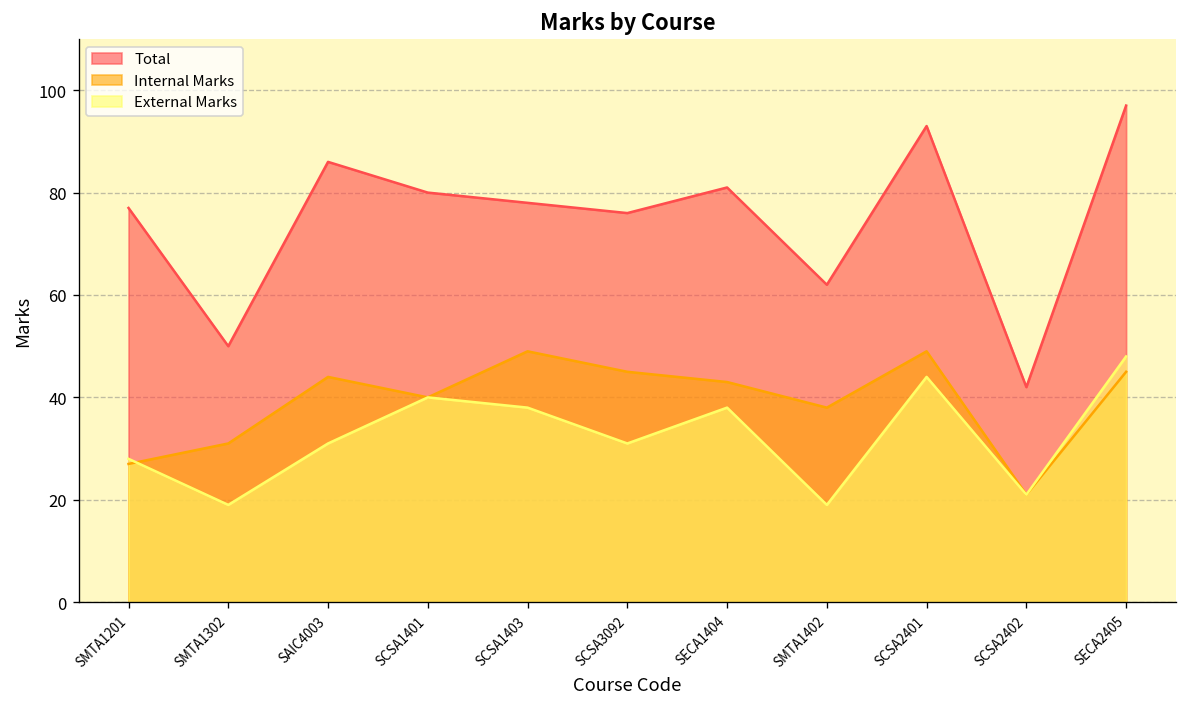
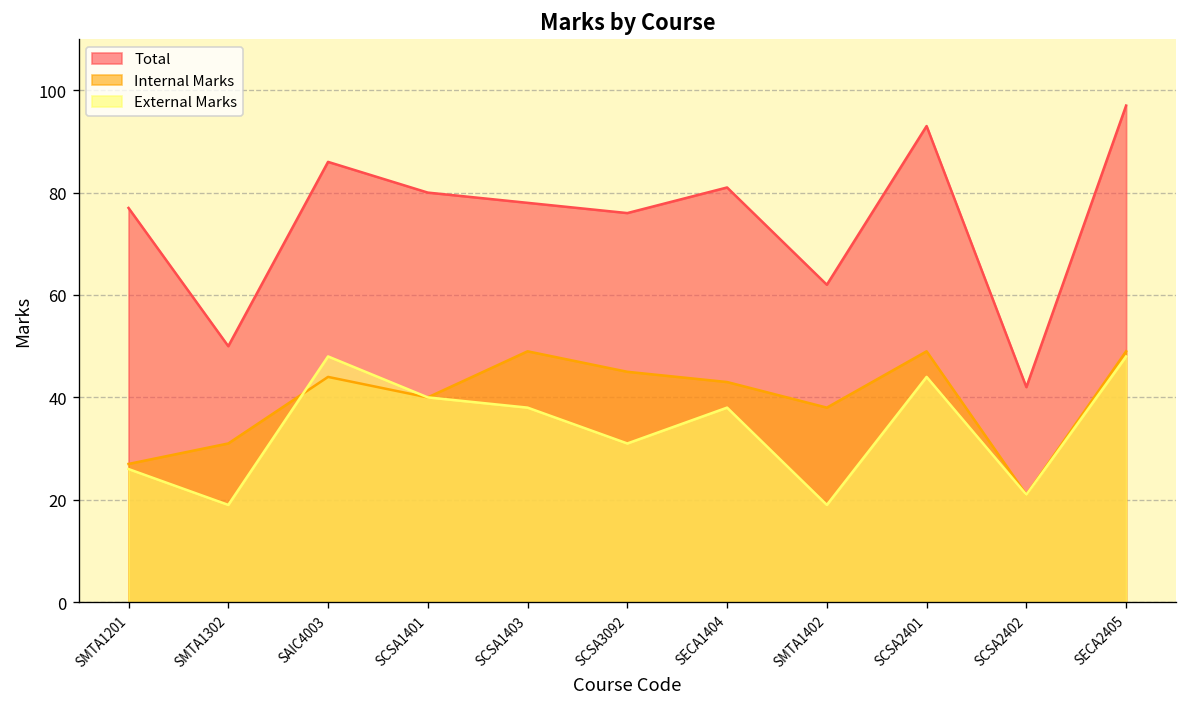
  {
    "Total": {
      "SMTA1201": 77,
      "SMTA1302": 50,
      "SAIC4003": 86,
      "SCSA1401": 80,
      "SCSA1403": 78,
      "SCSA3092": 76,
      "SECA1404": 81,
      "SMTA1402": 62,
      "SCSA2401": 93,
      "SCSA2402": 42,
      "SECA2405": 97
    },
    "Internal Marks": {
      "SMTA1201": 27,
      "SMTA1302": 31,
      "SAIC4003": 44,
      "SCSA1403": 49,
      "SCSA3092": 45,
      "SECA1404": 43,
      "SMTA1402": 38,
      "SCSA2401": 49,
-     "SECA2405": 45
+     "SECA2405": 49
    },
    "External Marks": {
-     "SMTA1201": 28,
+     "SMTA1201": 26,
      "SMTA1302": 19,
-     "SAIC4003": 31,
+     "SAIC4003": 48,
      "SCSA1403": 38,
      "SCSA3092": 31,
      "SECA1404": 38,
      "SMTA1402": 19,
      "SCSA2401": 44,
      "SECA2405": 48
    }
  }
